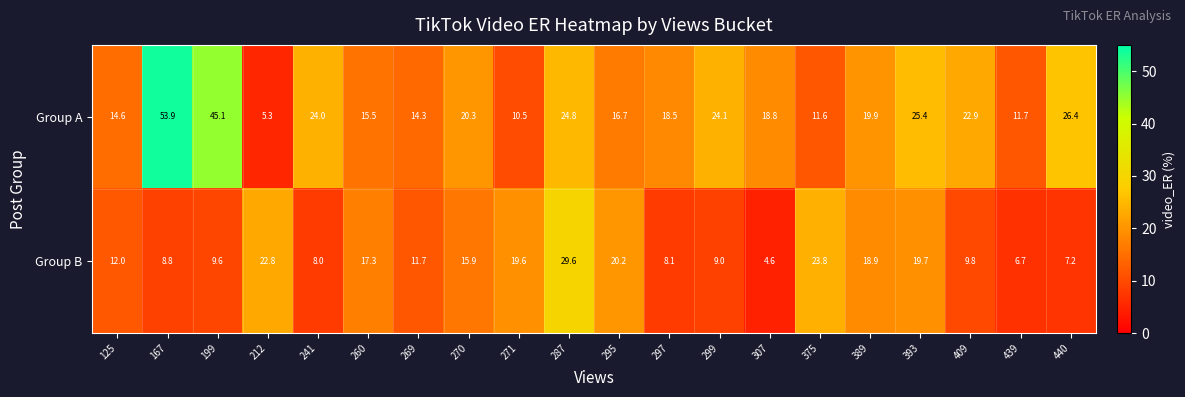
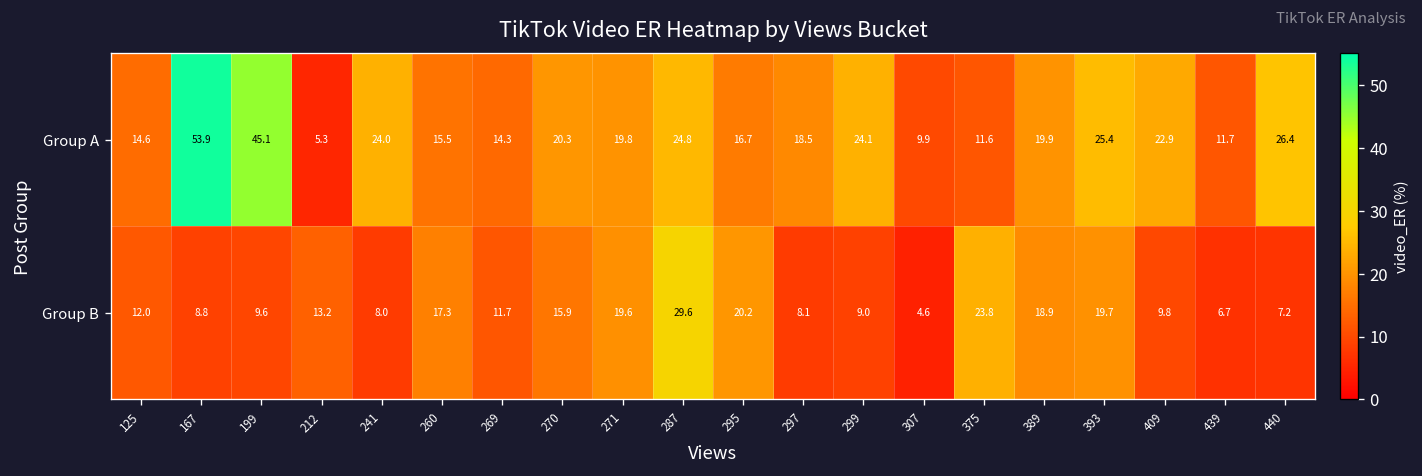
  {
    "Group A": {
      "125": 14.6,
      "167": 53.9,
      "199": 45.1,
      "212": 5.3,
      "241": 24.0,
      "260": 15.5,
      "269": 14.3,
      "270": 20.3,
-     "271": 10.5,
+     "271": 19.8,
      "287": 24.8,
      "295": 16.7,
      "297": 18.5,
      "299": 24.1,
-     "307": 18.8,
+     "307": 9.9,
      "375": 11.6,
      "389": 19.9,
      "393": 25.4,
      "409": 22.9,
      "439": 11.7,
      "440": 26.4
    },
    "Group B": {
      "125": 12.0,
      "167": 8.8,
      "199": 9.6,
-     "212": 22.8,
+     "212": 13.2,
      "241": 8.0,
      "260": 17.3,
      "269": 11.7,
      "270": 15.9,
      "271": 19.6,
      "287": 29.6,
      "295": 20.2,
      "297": 8.1,
      "299": 9.0,
      "307": 4.6,
      "375": 23.8,
      "389": 18.9,
      "393": 19.7,
      "409": 9.8,
      "439": 6.7,
      "440": 7.2
    }
  }
